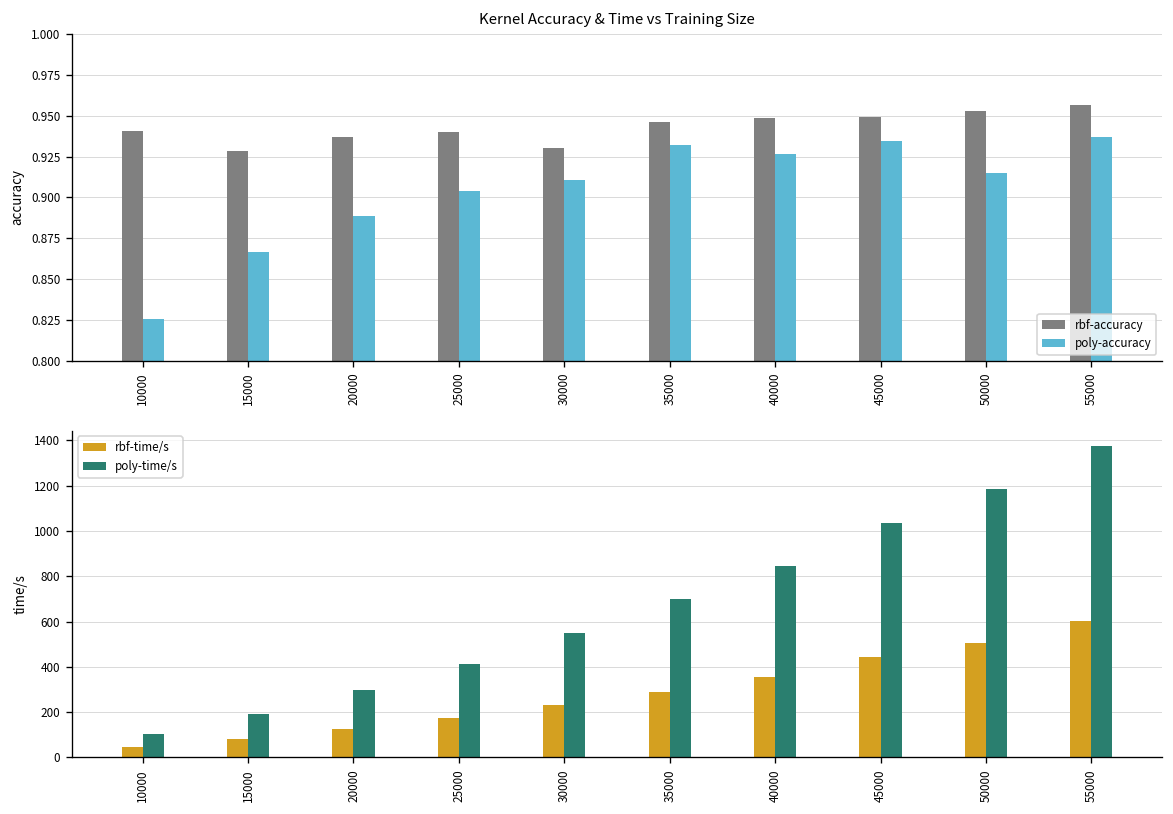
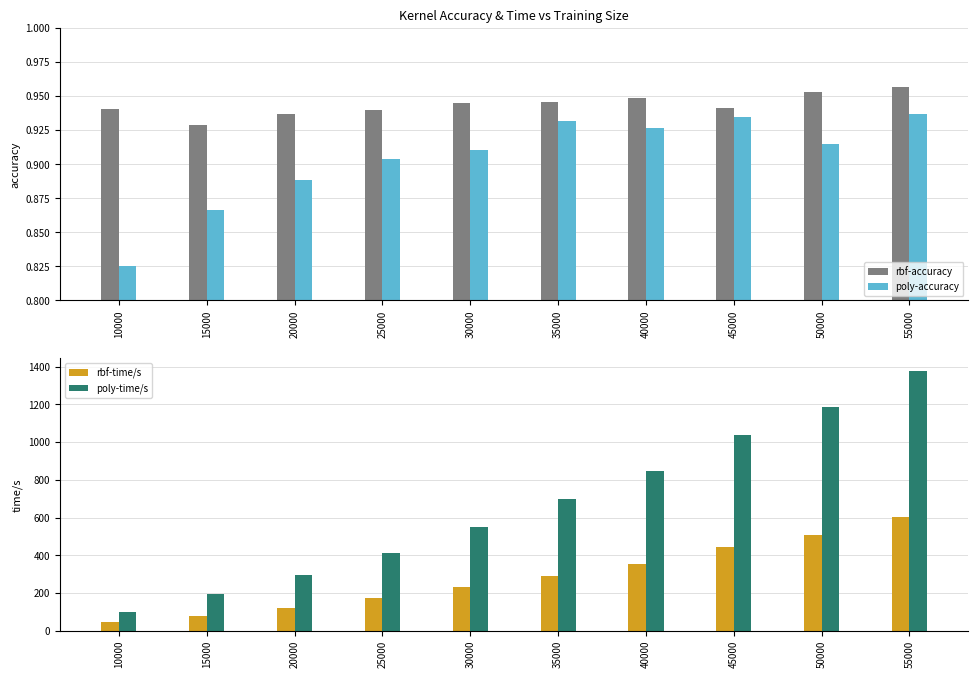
  {
    "Kernel Accuracy & Time vs Training Size": {
      "rbf-accuracy": {
        "10000": 0.940,
        "15000": 0.929,
        "20000": 0.937,
        "25000": 0.940,
-       "30000": 0.930,
+       "30000": 0.945,
        "35000": 0.946,
        "40000": 0.949,
-       "45000": 0.950,
+       "45000": 0.941,
        "50000": 0.953,
        "55000": 0.957
      },
      "poly-accuracy": {
        "10000": 0.826,
        "15000": 0.867,
        "20000": 0.889,
        "25000": 0.904,
        "30000": 0.911,
        "35000": 0.932,
        "40000": 0.927,
        "45000": 0.935,
        "50000": 0.915,
        "55000": 0.937
      }
    }
  }
